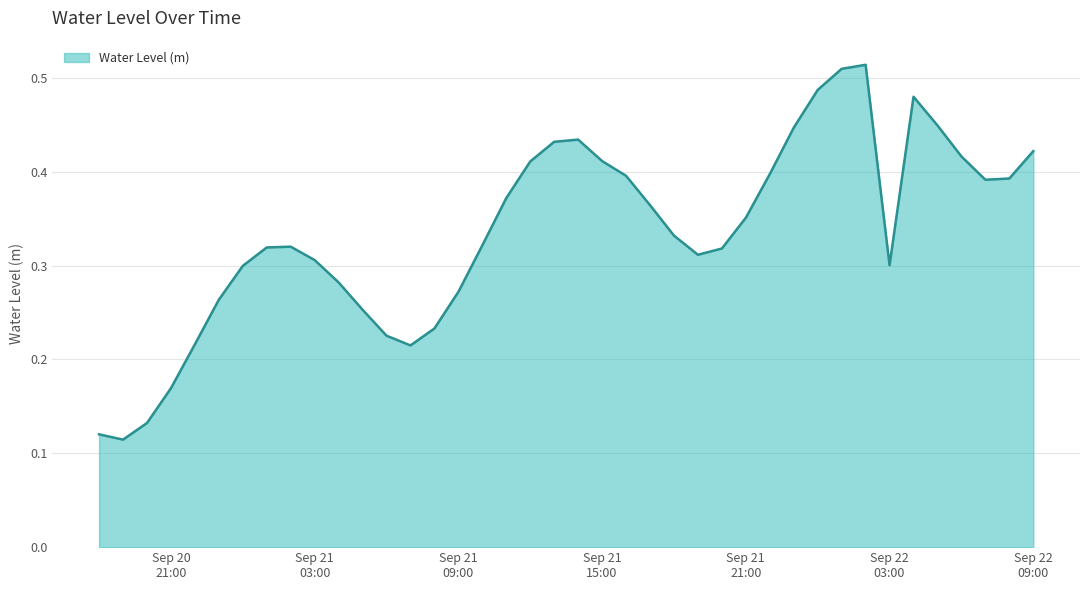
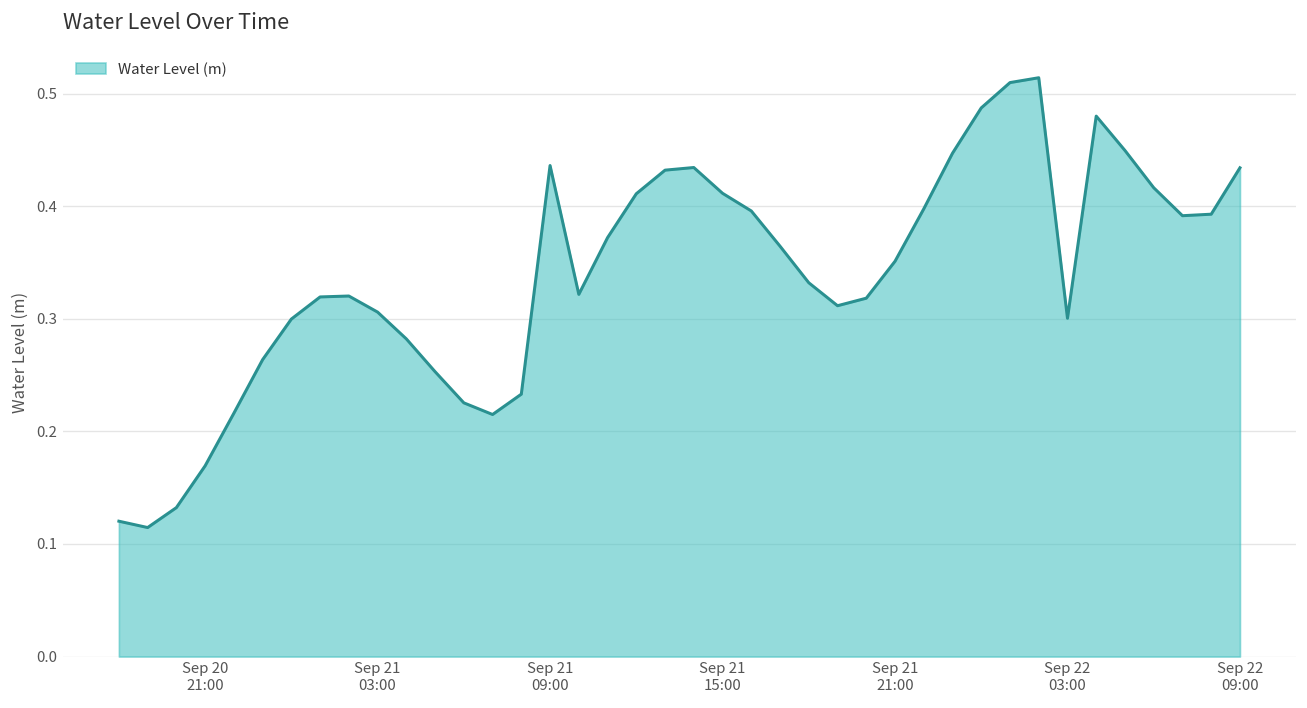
  {
    "Sep 20 21:00": 0.17,
    "Sep 21 03:00": 0.31,
-   "Sep 21 09:00": 0.27,
+   "Sep 21 09:00": 0.44,
    "Sep 21 15:00": 0.41,
    "Sep 21 21:00": 0.35,
    "Sep 22 03:00": 0.30,
-   "Sep 22 09:00": 0.42
+   "Sep 22 09:00": 0.43
  }
